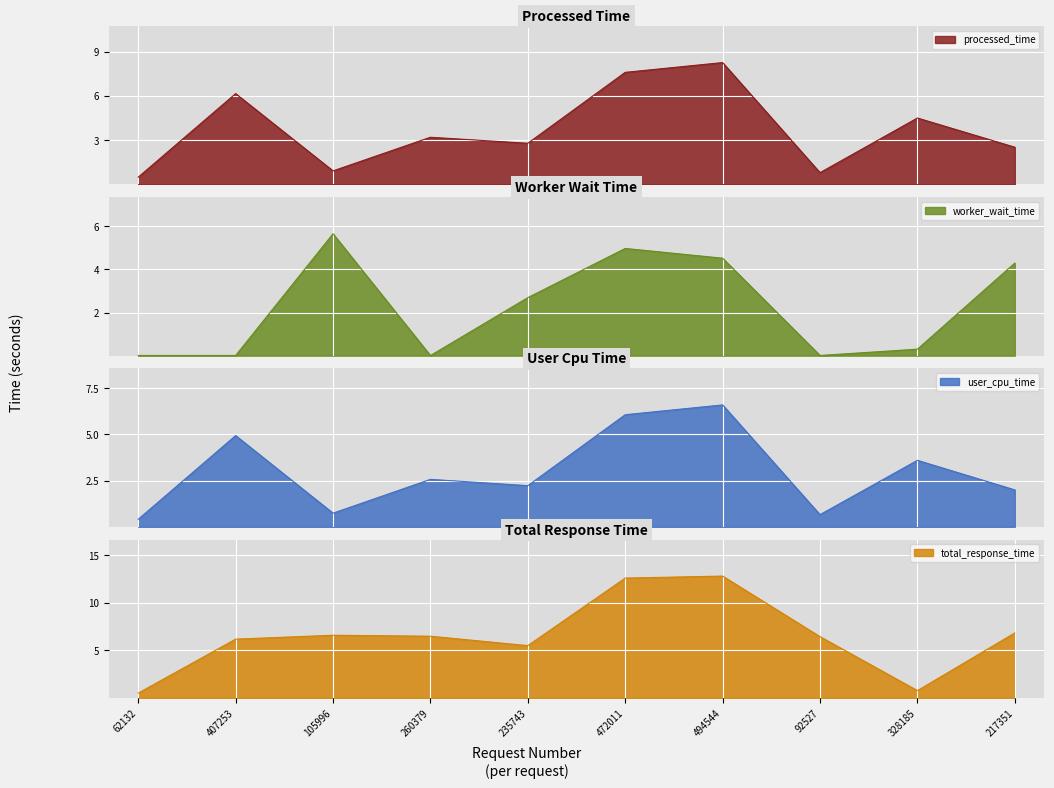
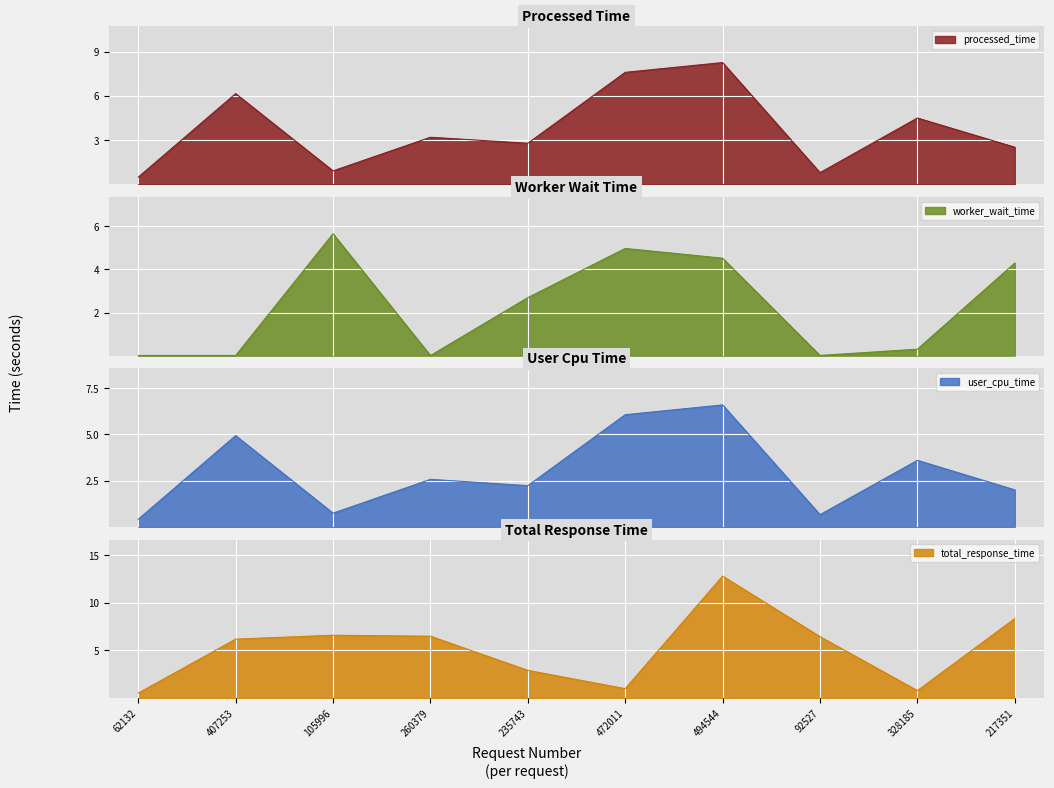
  {
    "Total Response Time": {
      "62132": 1,
      "407253": 6,
      "105996": 7,
      "260379": 6,
-     "235743": 5,
-     "472011": 13,
+     "235743": 3,
+     "472011": 1,
      "494544": 13,
      "92527": 6,
      "328185": 1,
-     "217351": 7
+     "217351": 8
    }
  }
